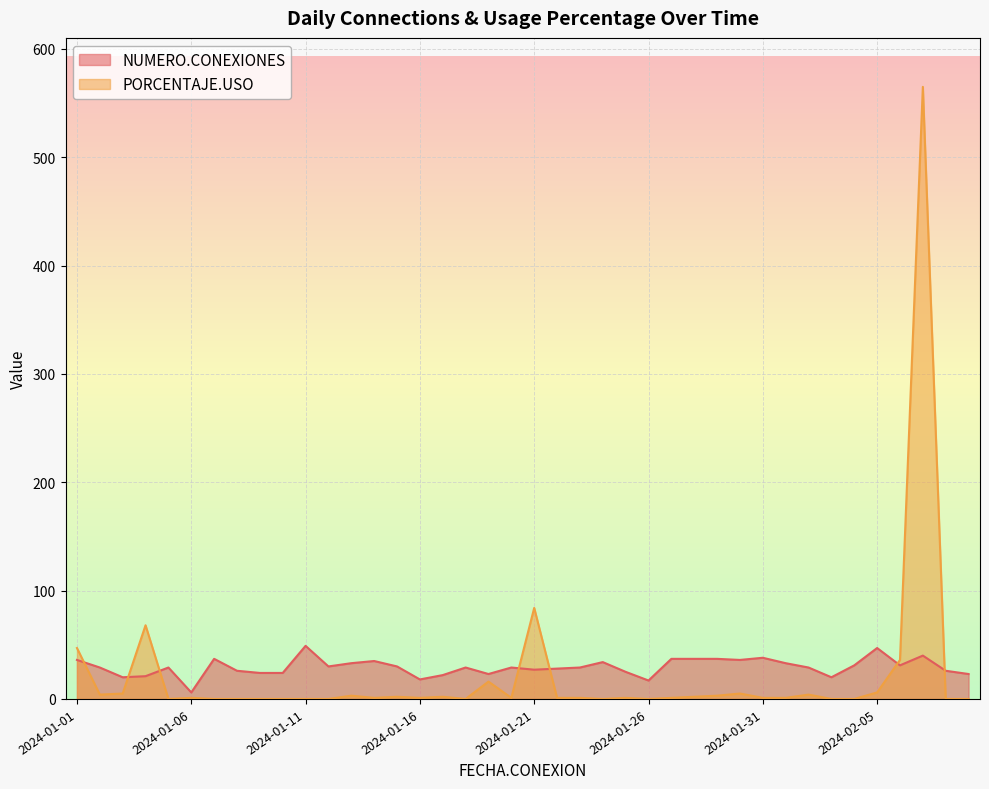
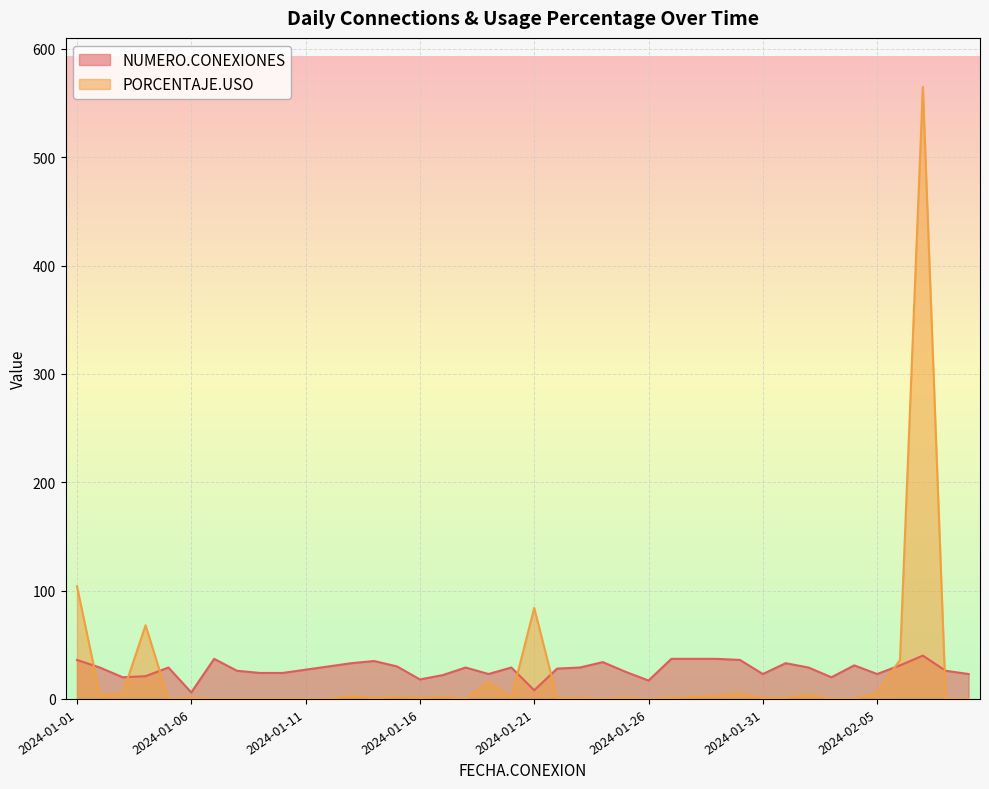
  {
    "NUMERO.CONEXIONES": {
      "2024-01-01": 36,
      "2024-01-06": 6,
-     "2024-01-11": 49,
+     "2024-01-11": 27,
      "2024-01-16": 18,
-     "2024-01-21": 27,
+     "2024-01-21": 8,
      "2024-01-26": 17,
-     "2024-01-31": 38,
-     "2024-02-05": 47
+     "2024-01-31": 23,
+     "2024-02-05": 23
    },
    "PORCENTAJE.USO": {
-     "2024-01-01": 47,
+     "2024-01-01": 104,
      "2024-01-06": 1,
      "2024-01-11": 0,
      "2024-01-16": 1,
      "2024-01-21": 84,
      "2024-01-26": 0,
      "2024-01-31": 1,
      "2024-02-05": 6
    }
  }
